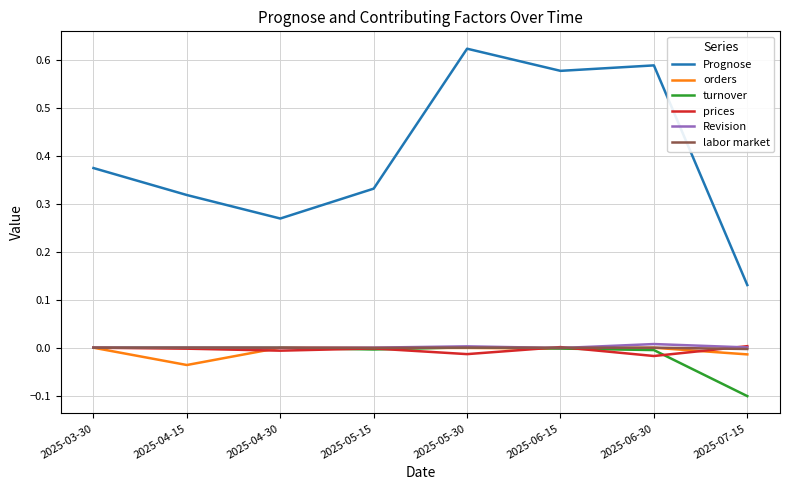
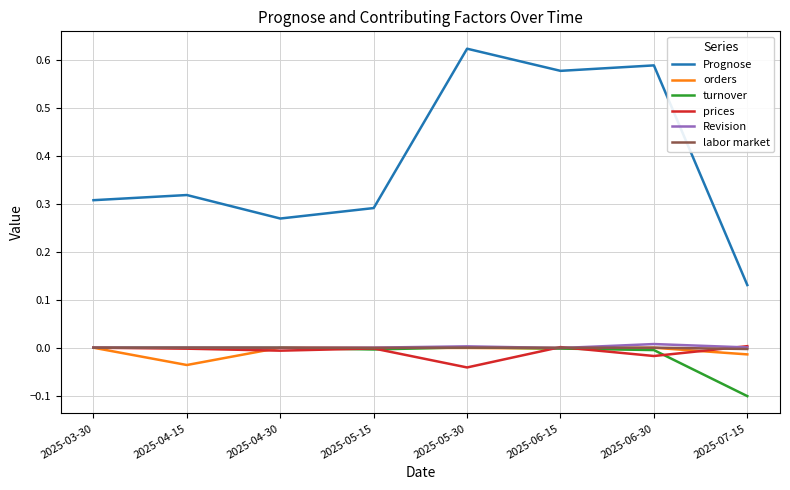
  {
    "Prognose": {
-     "2025-03-30": 0.37,
+     "2025-03-30": 0.31,
      "2025-04-15": 0.32,
      "2025-04-30": 0.27,
-     "2025-05-15": 0.33,
+     "2025-05-15": 0.29,
      "2025-05-30": 0.62,
      "2025-06-15": 0.58,
      "2025-06-30": 0.59,
      "2025-07-15": 0.13
    },
    "orders": {
      "2025-04-15": -0.04,
      "2025-07-15": -0.01
    },
    "turnover": {
      "2025-07-15": -0.10
    },
    "prices": {
      "2025-04-30": -0.01,
-     "2025-05-30": -0.01,
+     "2025-05-30": -0.04,
      "2025-06-30": -0.02
    },
    "Revision": {
      "2025-06-30": 0.01
    }
  }
